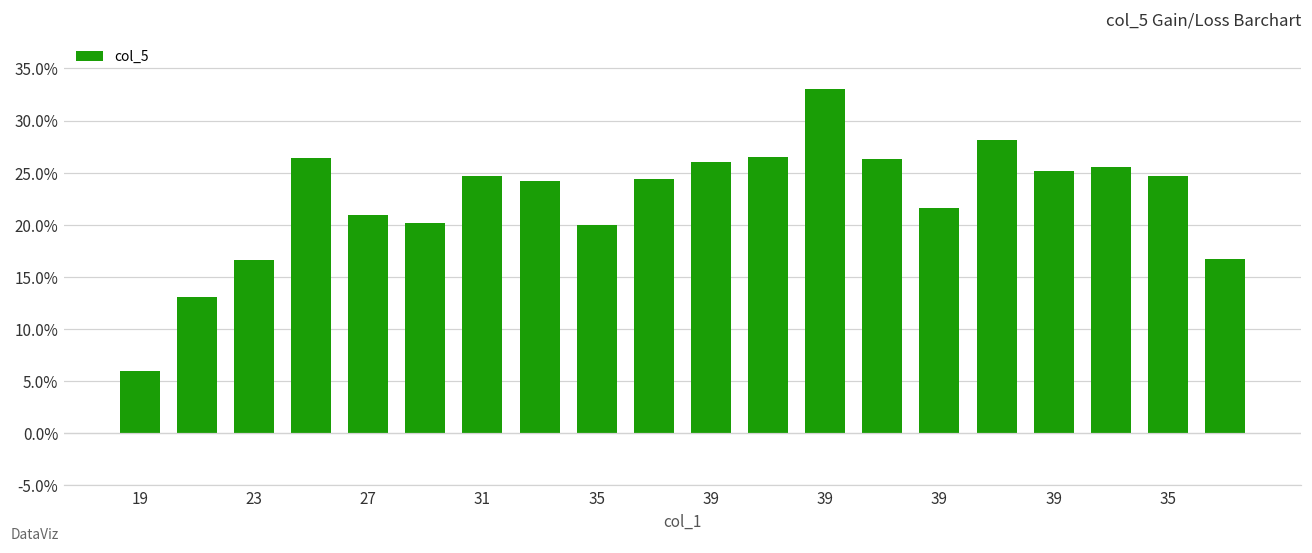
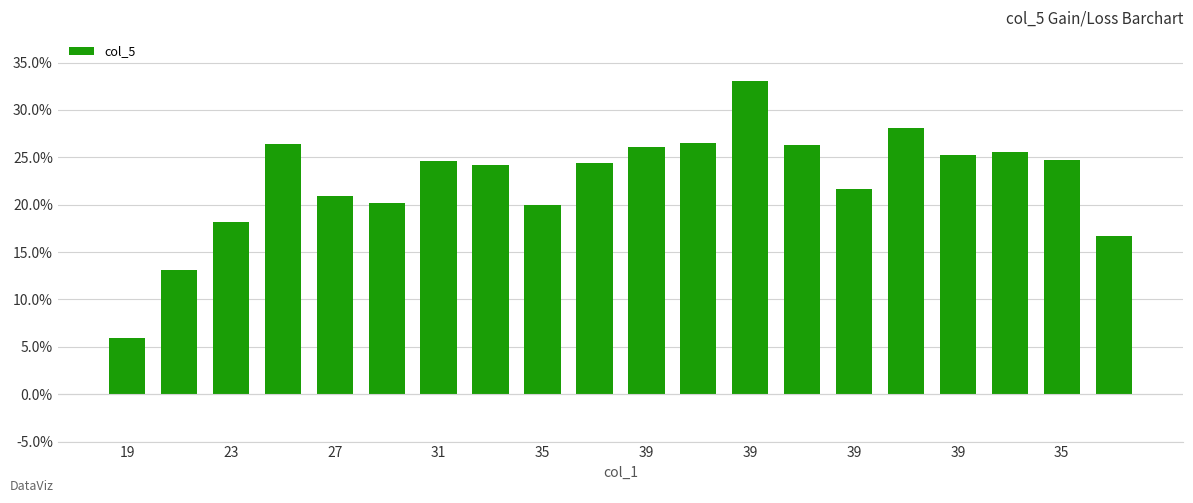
  {
    "19": "6%",
-   "23": "17%",
+   "23": "18%",
    "27": "21%",
    "31": "25%"
  }
